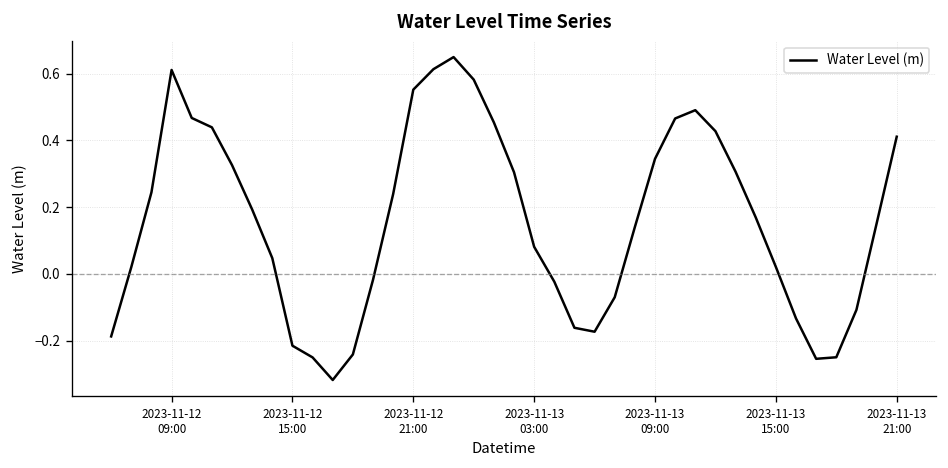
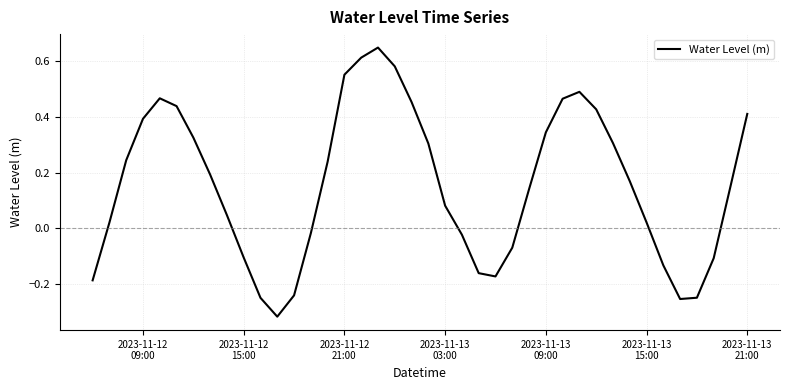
  {
-   "2023-11-12 09:00": 0.61,
-   "2023-11-12 15:00": -0.22,
+   "2023-11-12 09:00": 0.39,
+   "2023-11-12 15:00": -0.11,
    "2023-11-12 21:00": 0.55,
    "2023-11-13 03:00": 0.08,
    "2023-11-13 09:00": 0.34,
    "2023-11-13 15:00": 0.02,
    "2023-11-13 21:00": 0.41
  }
